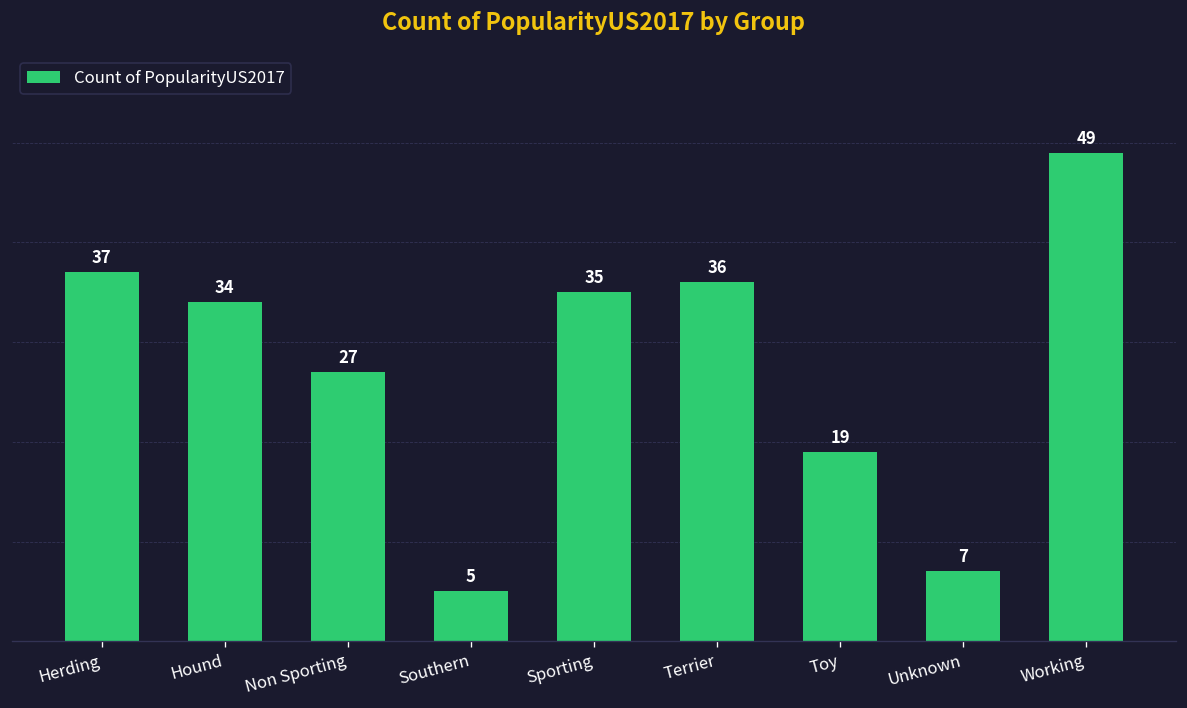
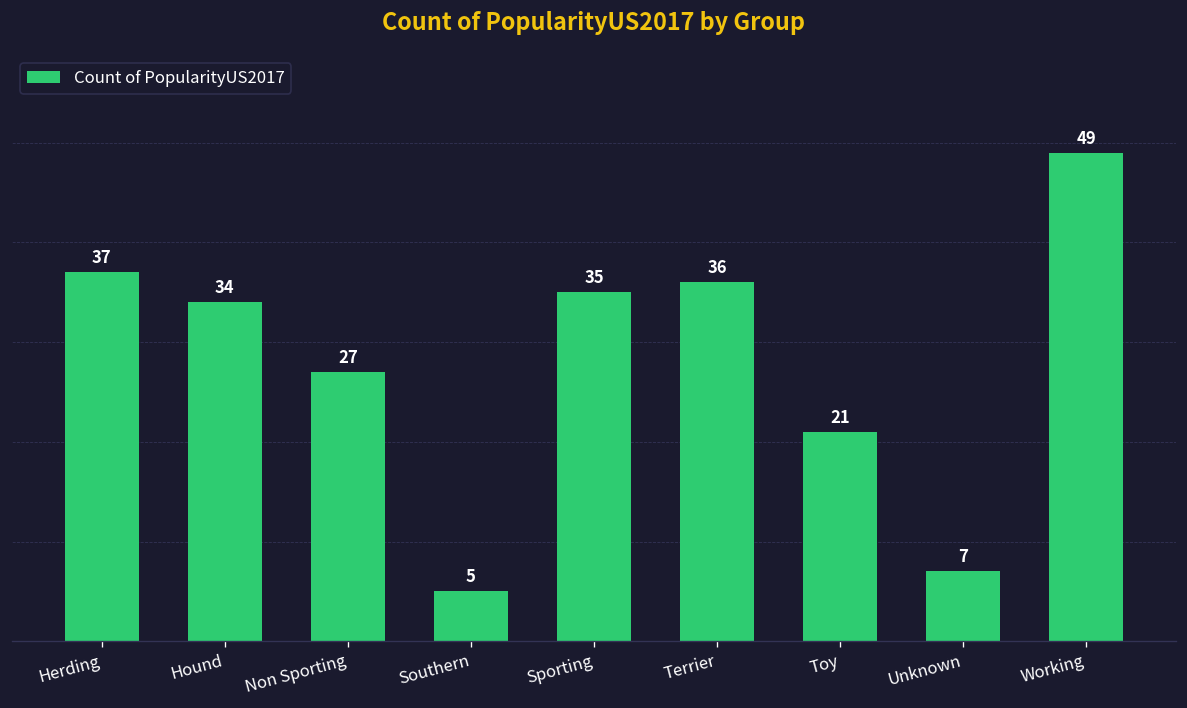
  {
    "Herding": 37,
    "Hound": 34,
    "Non Sporting": 27,
    "Southern": 5,
    "Sporting": 35,
    "Terrier": 36,
-   "Toy": 19,
+   "Toy": 21,
    "Unknown": 7,
    "Working": 49
  }
